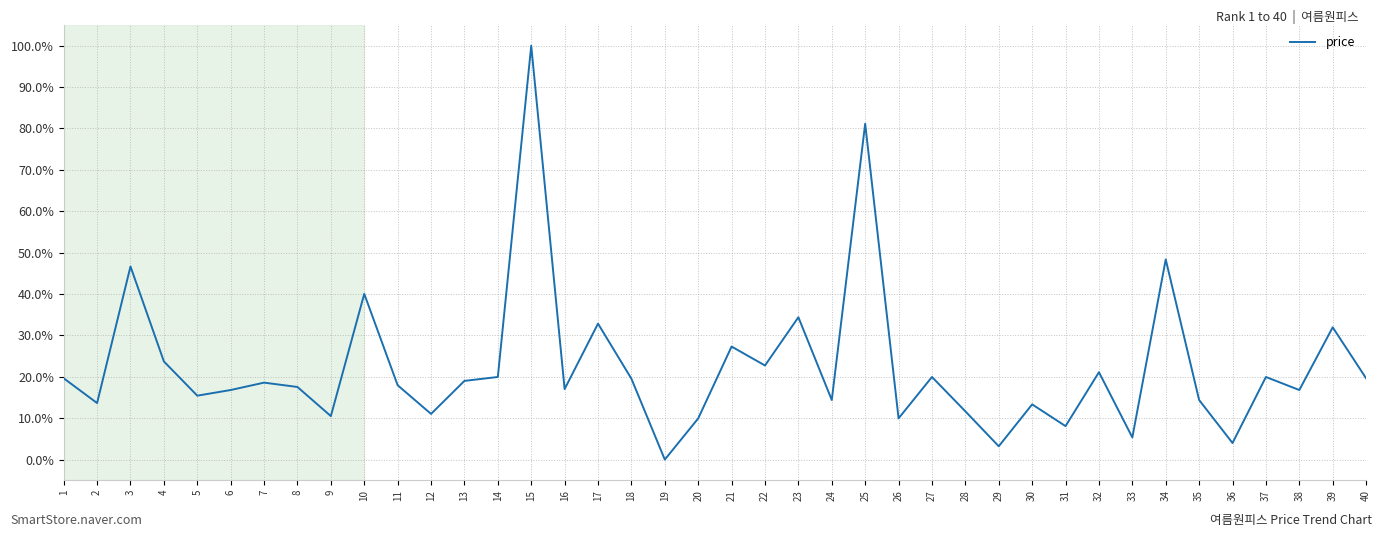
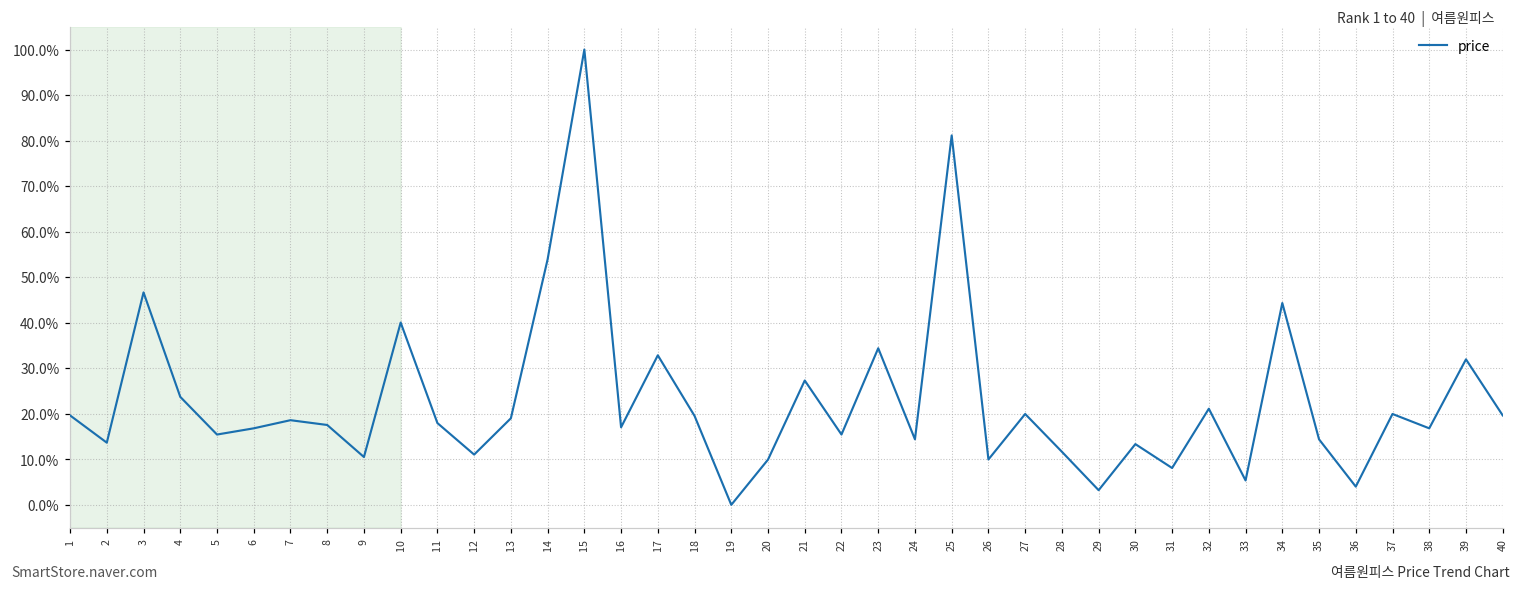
  {
    "1": "20%",
    "2": "14%",
    "3": "47%",
    "4": "24%",
    "5": "15%",
    "6": "17%",
    "7": "19%",
    "8": "18%",
    "9": "11%",
    "10": "40%",
    "11": "18%",
    "12": "11%",
    "13": "19%",
-   "14": "20%",
+   "14": "54%",
    "15": "100%",
    "16": "17%",
    "17": "33%",
    "18": "20%",
    "19": "0%",
    "20": "10%",
    "21": "27%",
-   "22": "23%",
+   "22": "15%",
    "23": "34%",
    "24": "14%",
    "25": "81%",
    "26": "10%",
    "27": "20%",
    "28": "12%",
    "29": "3%",
    "30": "13%",
    "31": "8%",
    "32": "21%",
    "33": "5%",
-   "34": "48%",
+   "34": "44%",
    "35": "14%",
    "36": "4%",
    "37": "20%",
    "38": "17%",
    "39": "32%",
    "40": "20%"
  }
